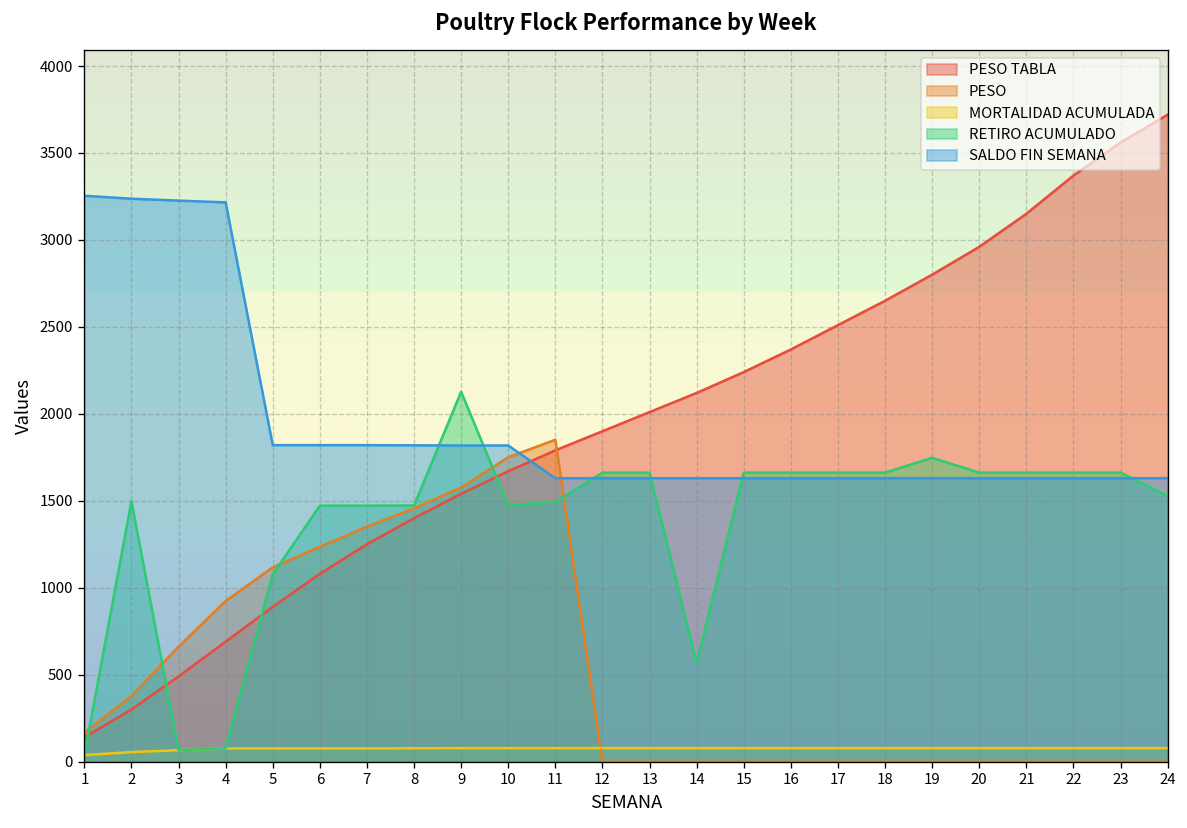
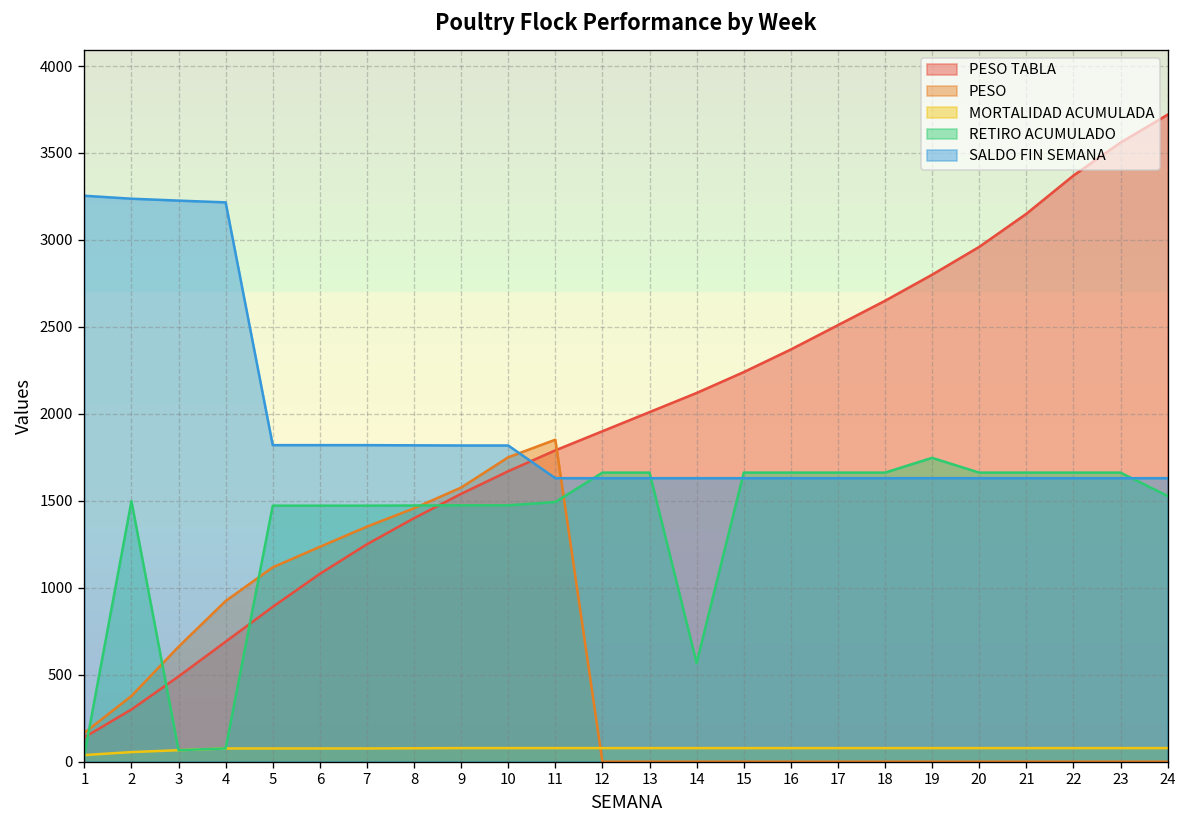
  {
    "RETIRO ACUMULADO": {
      "2": 1500,
-     "5": 1080,
+     "5": 1470,
      "6": 1470,
      "7": 1470,
-     "9": 2130,
+     "9": 1470,
      "10": 1470,
      "11": 1490,
      "12": 1660,
      "13": 1660,
      "14": 570,
      "15": 1660,
      "16": 1660,
      "17": 1660,
      "18": 1660,
      "19": 1750,
      "20": 1660,
      "21": 1660,
      "22": 1660,
      "23": 1660,
      "24": 1530
    },
    "SALDO FIN SEMANA": {
      "1": 3250,
      "2": 3240,
      "3": 3230,
      "4": 3220,
      "5": 1820,
      "6": 1820,
      "7": 1820,
      "8": 1820,
      "9": 1820,
      "10": 1820,
      "11": 1630,
      "12": 1630,
      "13": 1630,
      "14": 1630,
      "15": 1630,
      "16": 1630,
      "17": 1630,
      "18": 1630,
      "19": 1630,
      "20": 1630,
      "21": 1630,
      "22": 1630,
      "23": 1630,
      "24": 1630
    }
  }
